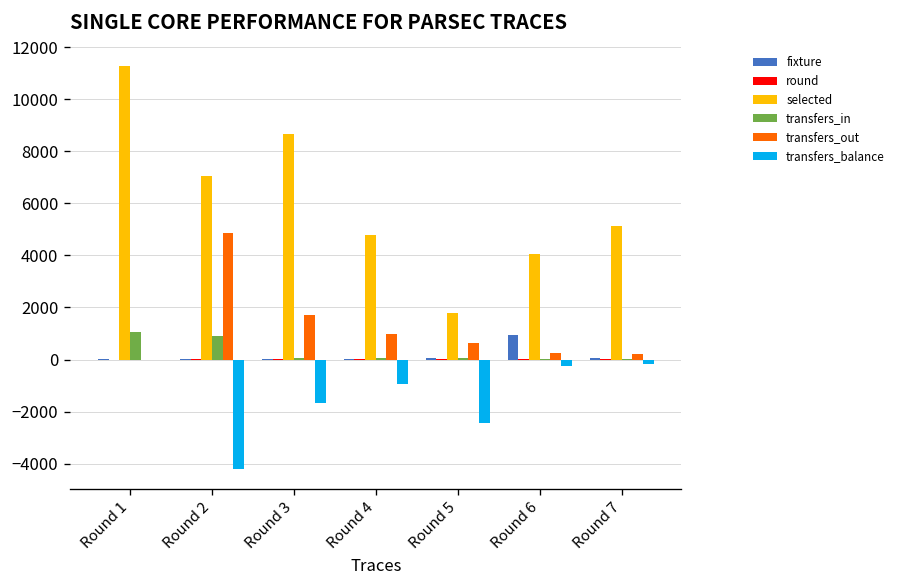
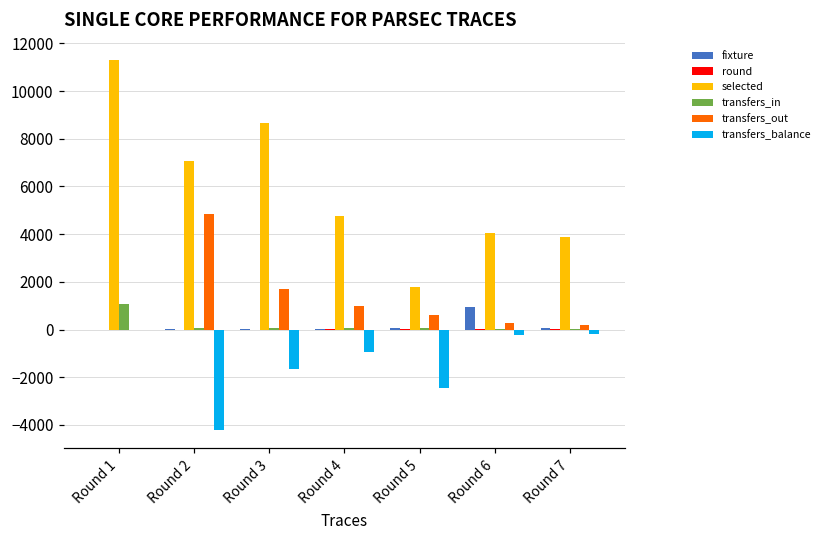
  {
    "fixture": {
      "Round 6": 1000
    },
    "selected": {
      "Round 1": 11300,
      "Round 2": 7100,
      "Round 3": 8700,
      "Round 4": 4800,
      "Round 5": 1800,
      "Round 6": 4100,
-     "Round 7": 5100
+     "Round 7": 3900
    },
    "transfers_in": {
      "Round 1": 1100,
-     "Round 2": 900
+     "Round 2": 100
    },
    "transfers_out": {
      "Round 1": 0,
      "Round 2": 4900,
      "Round 3": 1700,
      "Round 4": 1000,
      "Round 5": 600,
      "Round 6": 300,
      "Round 7": 200
    },
    "transfers_balance": {
      "Round 1": 0,
      "Round 2": -4200,
      "Round 3": -1700,
      "Round 4": -900,
      "Round 5": -2400,
      "Round 6": -200,
      "Round 7": -200
    }
  }
